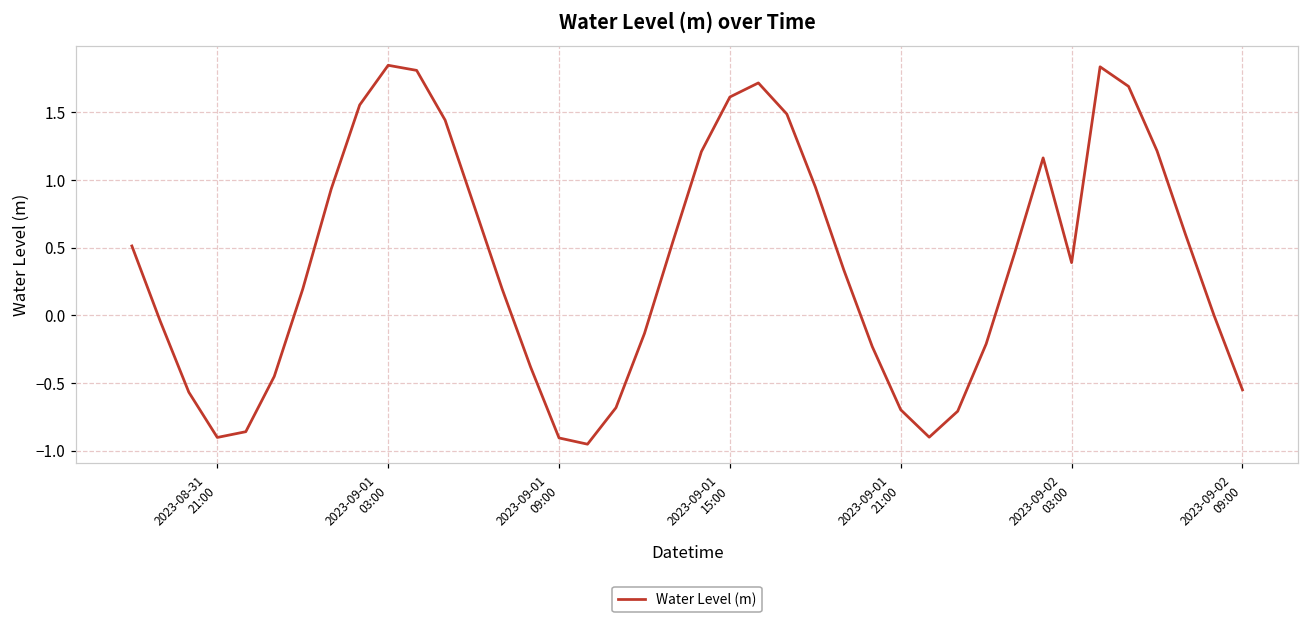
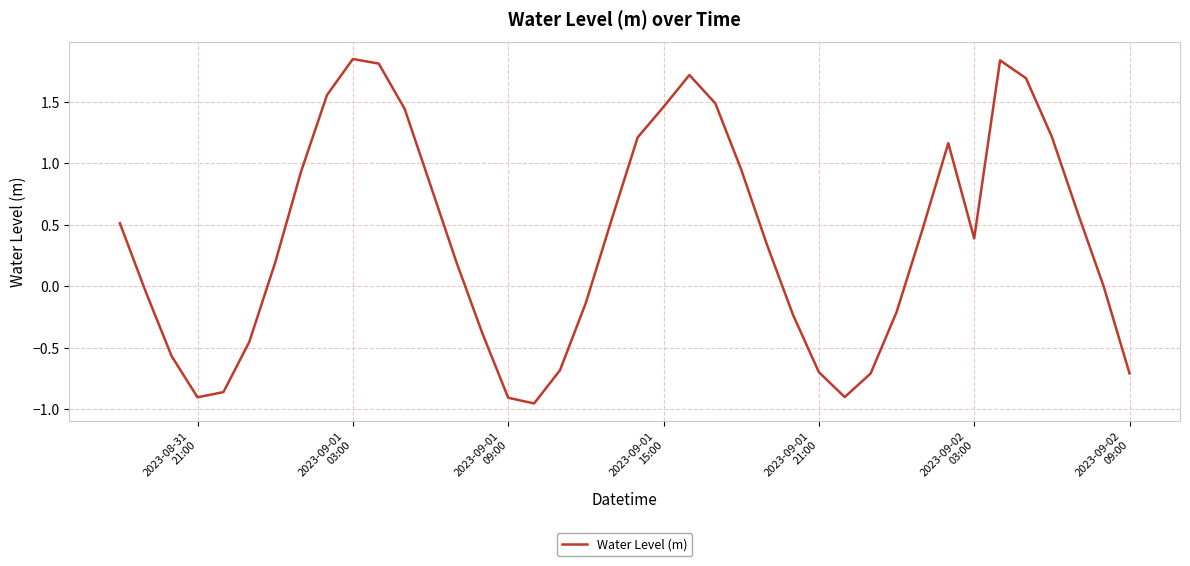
  {
    "2023-08-31 21:00": -0.90,
    "2023-09-01 03:00": 1.85,
    "2023-09-01 09:00": -0.91,
-   "2023-09-01 15:00": 1.61,
+   "2023-09-01 15:00": 1.46,
    "2023-09-01 21:00": -0.70,
    "2023-09-02 03:00": 0.39,
-   "2023-09-02 09:00": -0.55
+   "2023-09-02 09:00": -0.71
  }
